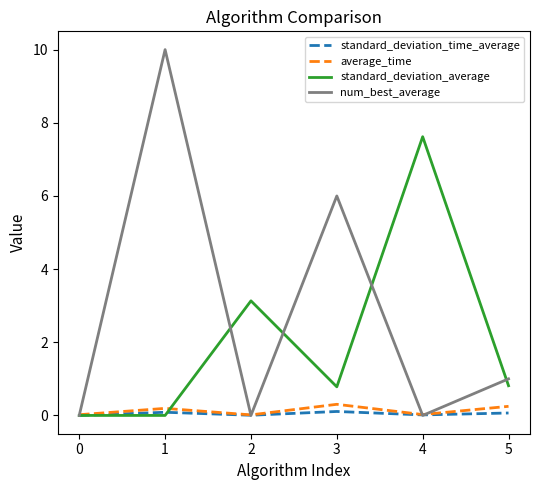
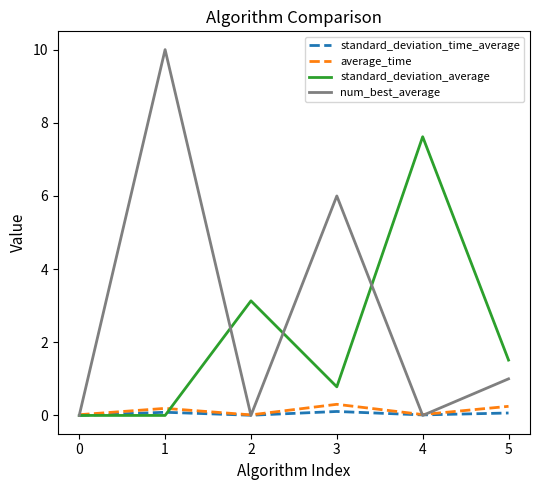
  {
    "standard_deviation_time_average": {
      "1": 0.1,
      "3": 0.1,
      "5": 0.1
    },
    "average_time": {
      "1": 0.2,
      "3": 0.3,
      "5": 0.2
    },
    "standard_deviation_average": {
      "1": 0.0,
      "2": 3.1,
      "3": 0.8,
      "4": 7.6,
-     "5": 0.8
+     "5": 1.5
    },
    "num_best_average": {
      "1": 10.0,
      "3": 6.0,
      "5": 1.0
    }
  }
